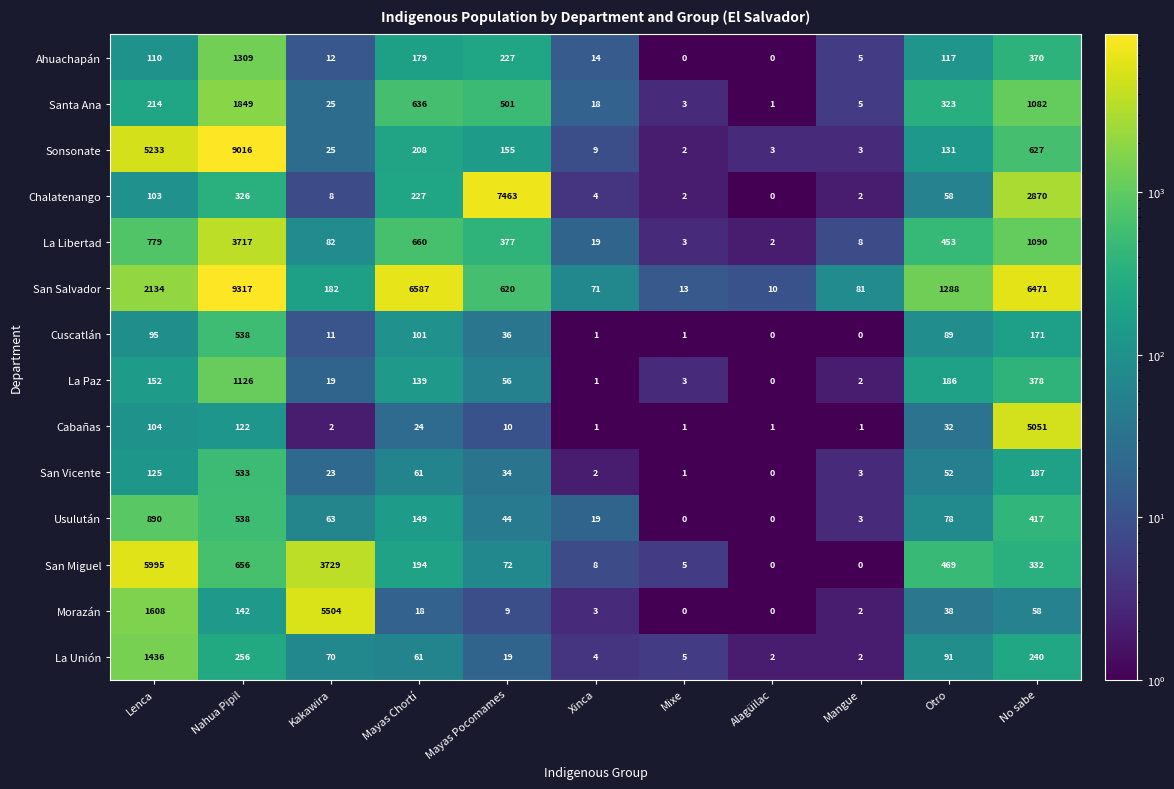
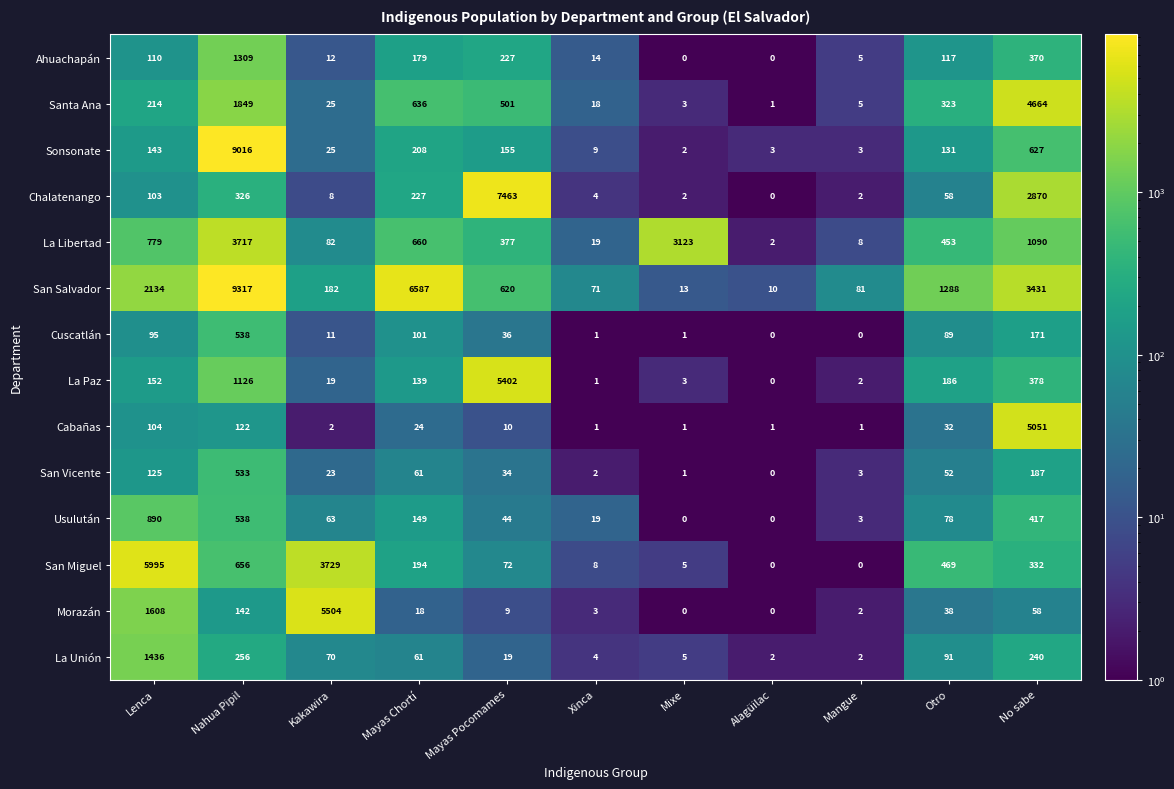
  {
    "Ahuachapán": {
      "Lenca": 110,
      "Nahua Pipil": 1309,
      "Kakawira": 12,
      "Mayas Chortí": 179,
      "Mayas Pocomames": 227,
      "Xinca": 14,
      "Mixe": 0,
      "Alagüilac": 0,
      "Mangue": 5,
      "Otro": 117,
      "No sabe": 370
    },
    "Santa Ana": {
      "Lenca": 214,
      "Nahua Pipil": 1849,
      "Kakawira": 25,
      "Mayas Chortí": 636,
      "Mayas Pocomames": 501,
      "Xinca": 18,
      "Mixe": 3,
      "Alagüilac": 1,
      "Mangue": 5,
      "Otro": 323,
-     "No sabe": 1082
+     "No sabe": 4664
    },
    "Sonsonate": {
-     "Lenca": 5233,
+     "Lenca": 143,
      "Nahua Pipil": 9016,
      "Kakawira": 25,
      "Mayas Chortí": 208,
      "Mayas Pocomames": 155,
      "Xinca": 9,
      "Mixe": 2,
      "Alagüilac": 3,
      "Mangue": 3,
      "Otro": 131,
      "No sabe": 627
    },
    "Chalatenango": {
      "Lenca": 103,
      "Nahua Pipil": 326,
      "Kakawira": 8,
      "Mayas Chortí": 227,
      "Mayas Pocomames": 7463,
      "Xinca": 4,
      "Mixe": 2,
      "Alagüilac": 0,
      "Mangue": 2,
      "Otro": 58,
      "No sabe": 2870
    },
    "La Libertad": {
      "Lenca": 779,
      "Nahua Pipil": 3717,
      "Kakawira": 82,
      "Mayas Chortí": 660,
      "Mayas Pocomames": 377,
      "Xinca": 19,
-     "Mixe": 3,
+     "Mixe": 3123,
      "Alagüilac": 2,
      "Mangue": 8,
      "Otro": 453,
      "No sabe": 1090
    },
    "San Salvador": {
      "Lenca": 2134,
      "Nahua Pipil": 9317,
      "Kakawira": 182,
      "Mayas Chortí": 6587,
      "Mayas Pocomames": 620,
      "Xinca": 71,
      "Mixe": 13,
      "Alagüilac": 10,
      "Mangue": 81,
      "Otro": 1288,
-     "No sabe": 6471
+     "No sabe": 3431
    },
    "Cuscatlán": {
      "Lenca": 95,
      "Nahua Pipil": 538,
      "Kakawira": 11,
      "Mayas Chortí": 101,
      "Mayas Pocomames": 36,
      "Xinca": 1,
      "Mixe": 1,
      "Alagüilac": 0,
      "Mangue": 0,
      "Otro": 89,
      "No sabe": 171
    },
    "La Paz": {
      "Lenca": 152,
      "Nahua Pipil": 1126,
      "Kakawira": 19,
      "Mayas Chortí": 139,
-     "Mayas Pocomames": 56,
+     "Mayas Pocomames": 5402,
      "Xinca": 1,
      "Mixe": 3,
      "Alagüilac": 0,
      "Mangue": 2,
      "Otro": 186,
      "No sabe": 378
    },
    "Cabañas": {
      "Lenca": 104,
      "Nahua Pipil": 122,
      "Kakawira": 2,
      "Mayas Chortí": 24,
      "Mayas Pocomames": 10,
      "Xinca": 1,
      "Mixe": 1,
      "Alagüilac": 1,
      "Mangue": 1,
      "Otro": 32,
      "No sabe": 5051
    },
    "San Vicente": {
      "Lenca": 125,
      "Nahua Pipil": 533,
      "Kakawira": 23,
      "Mayas Chortí": 61,
      "Mayas Pocomames": 34,
      "Xinca": 2,
      "Mixe": 1,
      "Alagüilac": 0,
      "Mangue": 3,
      "Otro": 52,
      "No sabe": 187
    },
    "Usulután": {
      "Lenca": 890,
      "Nahua Pipil": 538,
      "Kakawira": 63,
      "Mayas Chortí": 149,
      "Mayas Pocomames": 44,
      "Xinca": 19,
      "Mixe": 0,
      "Alagüilac": 0,
      "Mangue": 3,
      "Otro": 78,
      "No sabe": 417
    },
    "San Miguel": {
      "Lenca": 5995,
      "Nahua Pipil": 656,
      "Kakawira": 3729,
      "Mayas Chortí": 194,
      "Mayas Pocomames": 72,
      "Xinca": 8,
      "Mixe": 5,
      "Alagüilac": 0,
      "Mangue": 0,
      "Otro": 469,
      "No sabe": 332
    },
    "Morazán": {
      "Lenca": 1608,
      "Nahua Pipil": 142,
      "Kakawira": 5504,
      "Mayas Chortí": 18,
      "Mayas Pocomames": 9,
      "Xinca": 3,
      "Mixe": 0,
      "Alagüilac": 0,
      "Mangue": 2,
      "Otro": 38,
      "No sabe": 58
    },
    "La Unión": {
      "Lenca": 1436,
      "Nahua Pipil": 256,
      "Kakawira": 70,
      "Mayas Chortí": 61,
      "Mayas Pocomames": 19,
      "Xinca": 4,
      "Mixe": 5,
      "Alagüilac": 2,
      "Mangue": 2,
      "Otro": 91,
      "No sabe": 240
    }
  }
